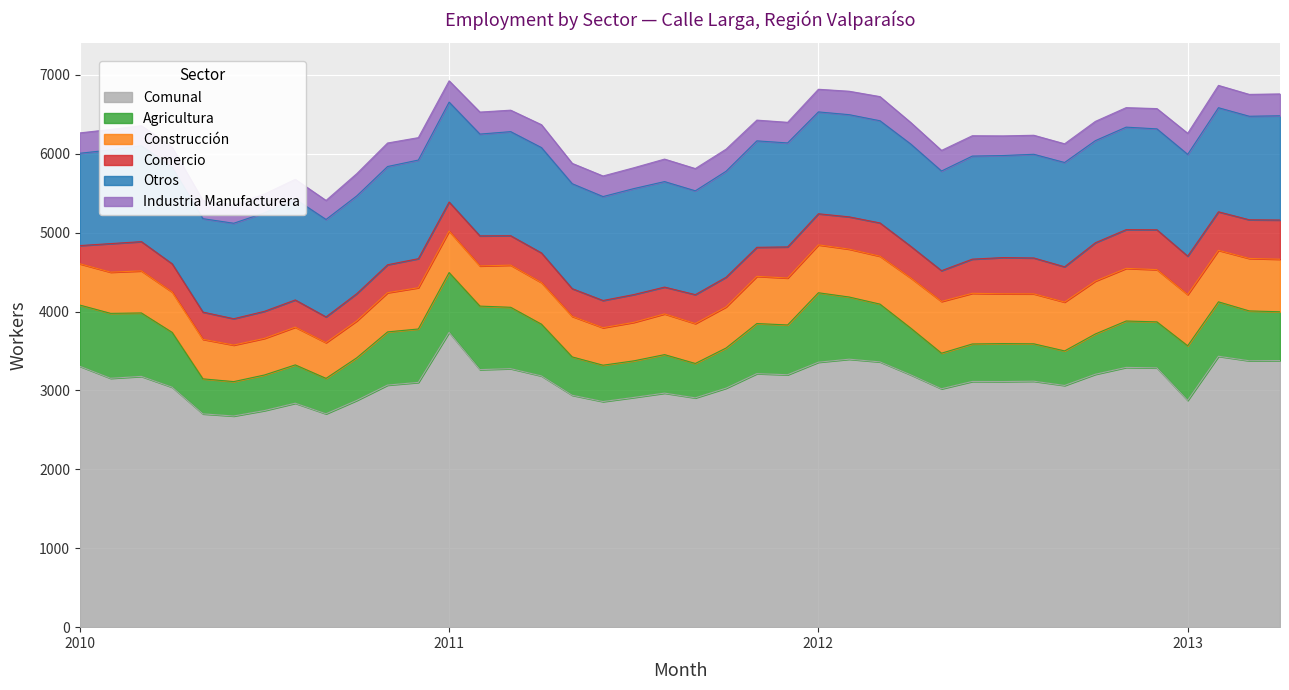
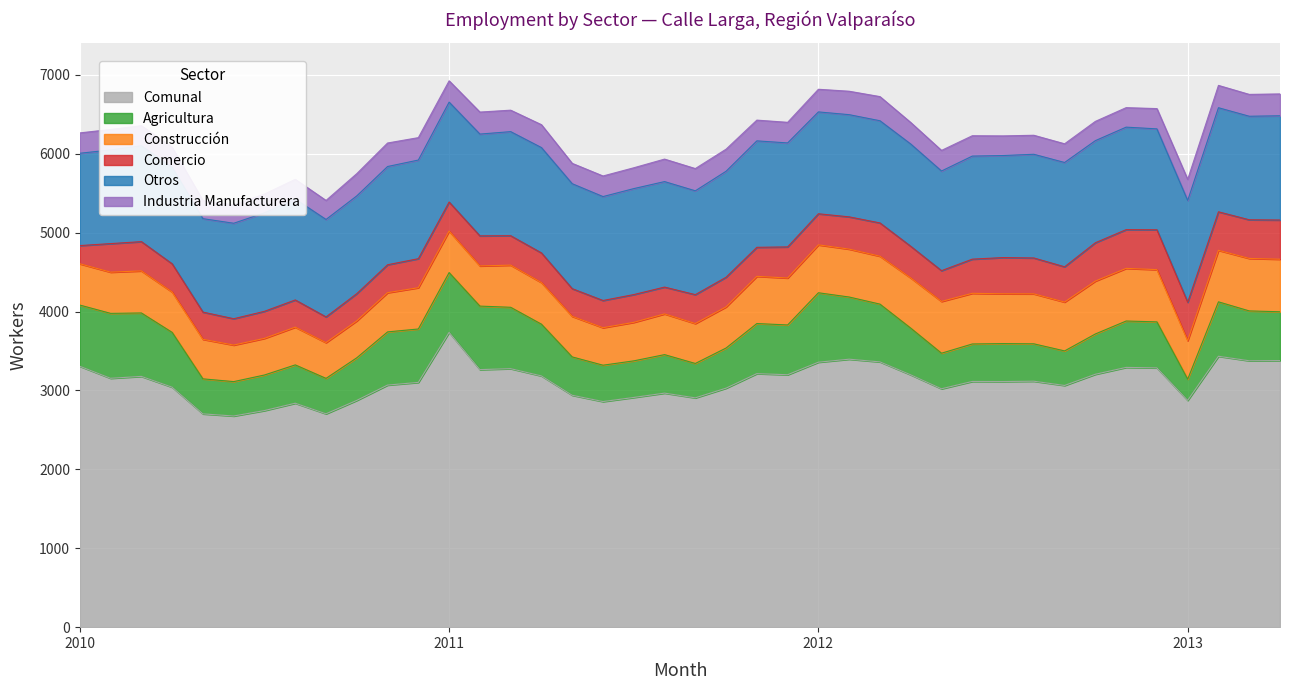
  {
    "Comunal": {
      "2010": 3300,
      "2011": 3700,
      "2012": 3400,
      "2013": 2900
    },
    "Agricultura": {
      "2010": 800,
      "2011": 800,
      "2012": 900,
-     "2013": 700
+     "2013": 300
    },
    "Construcción": {
      "2010": 500,
      "2011": 500,
      "2012": 600,
-     "2013": 600
+     "2013": 500
    },
    "Comercio": {
      "2010": 200,
      "2011": 400,
      "2012": 400,
      "2013": 500
    },
    "Otros": {
      "2010": 1200,
      "2011": 1300,
      "2012": 1300,
      "2013": 1300
    },
    "Industria Manufacturera": {
      "2010": 300,
      "2011": 300,
      "2012": 300,
      "2013": 300
    }
  }
